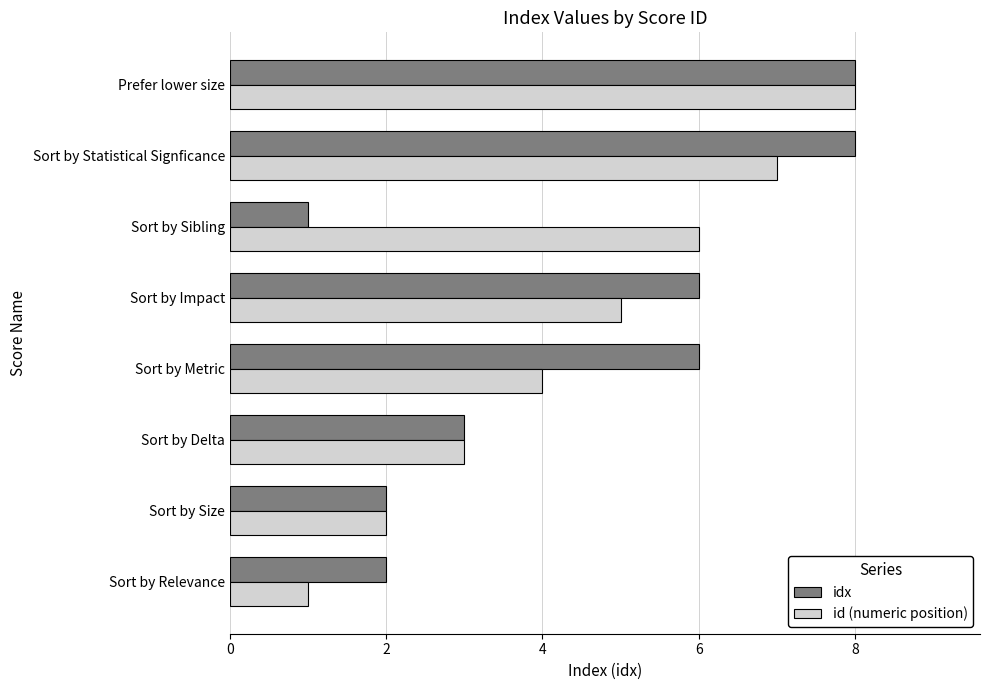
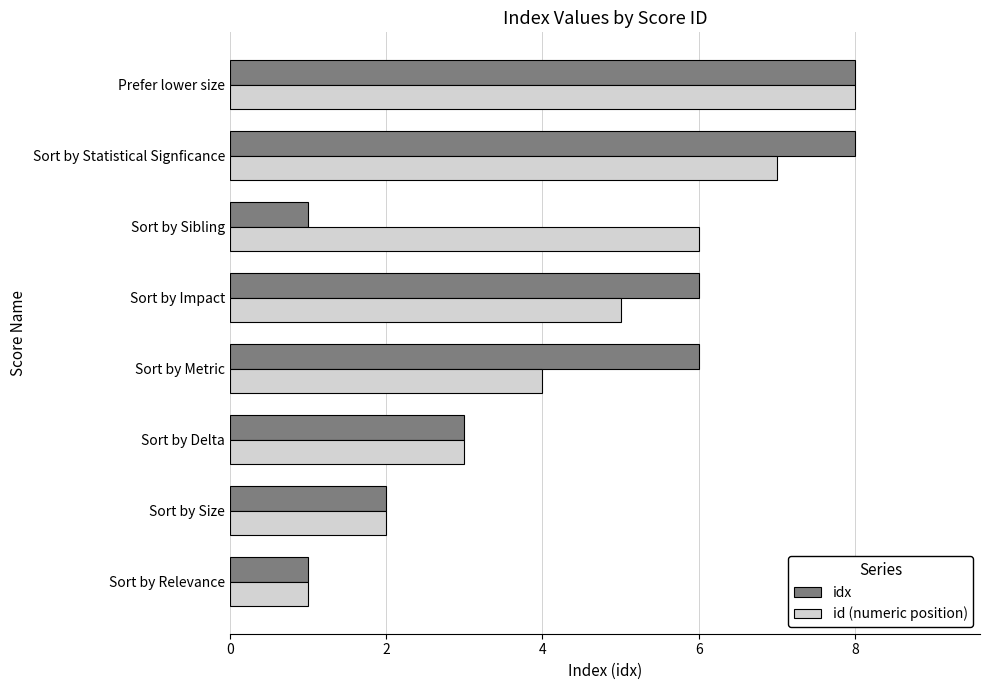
  {
    "idx": {
      "Prefer lower size": 8,
      "Sort by Statistical Signficance": 8,
      "Sort by Sibling": 1,
      "Sort by Impact": 6,
      "Sort by Metric": 6,
      "Sort by Delta": 3,
      "Sort by Size": 2,
-     "Sort by Relevance": 2
+     "Sort by Relevance": 1
    },
    "id (numeric position)": {
      "Prefer lower size": 8,
      "Sort by Statistical Signficance": 7,
      "Sort by Sibling": 6,
      "Sort by Impact": 5,
      "Sort by Metric": 4,
      "Sort by Delta": 3,
      "Sort by Size": 2,
      "Sort by Relevance": 1
    }
  }
